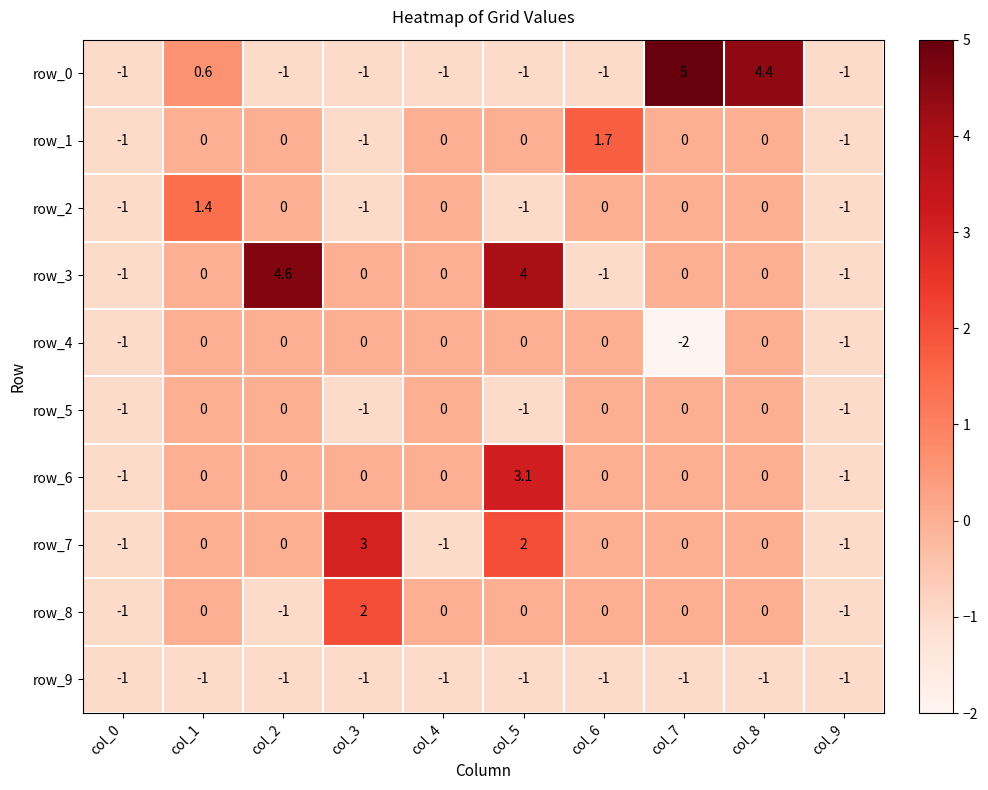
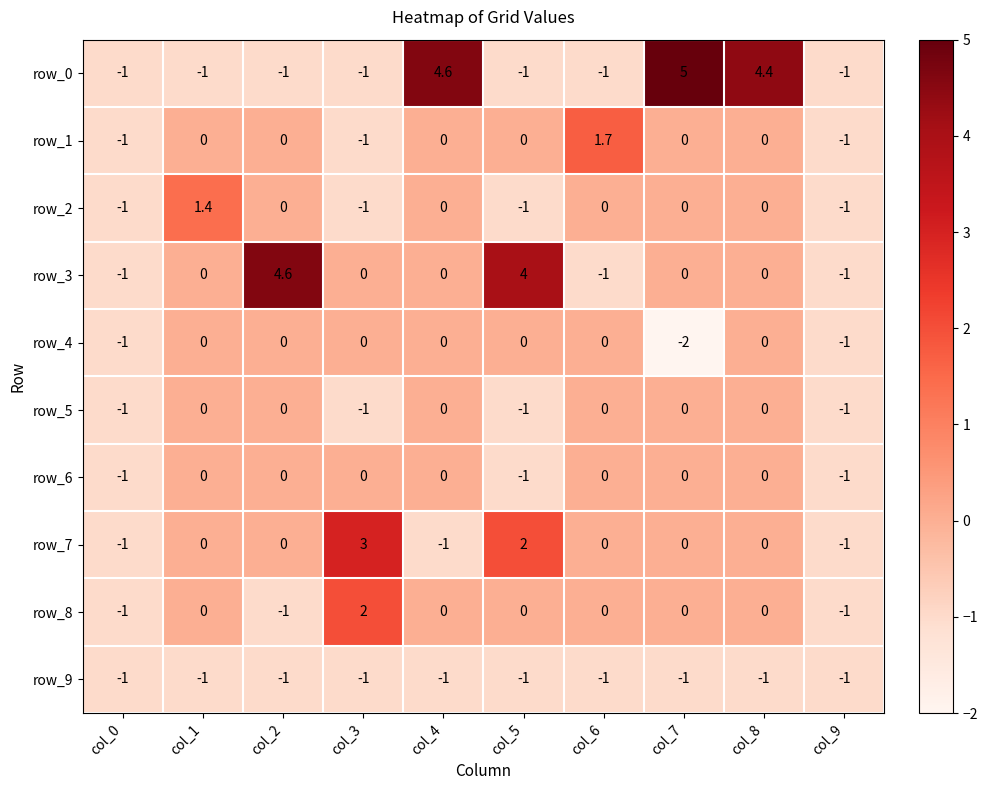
  {
    "row_0": {
      "col_0": -1,
-     "col_1": 0.6,
+     "col_1": -1,
      "col_2": -1,
      "col_3": -1,
-     "col_4": -1,
+     "col_4": 4.6,
      "col_5": -1,
      "col_6": -1,
      "col_7": 5,
      "col_8": 4.4,
      "col_9": -1
    },
    "row_1": {
      "col_0": -1,
      "col_1": 0,
      "col_2": 0,
      "col_3": -1,
      "col_4": 0,
      "col_5": 0,
      "col_6": 1.7,
      "col_7": 0,
      "col_8": 0,
      "col_9": -1
    },
    "row_2": {
      "col_0": -1,
      "col_1": 1.4,
      "col_2": 0,
      "col_3": -1,
      "col_4": 0,
      "col_5": -1,
      "col_6": 0,
      "col_7": 0,
      "col_8": 0,
      "col_9": -1
    },
    "row_3": {
      "col_0": -1,
      "col_1": 0,
      "col_2": 4.6,
      "col_3": 0,
      "col_4": 0,
      "col_5": 4,
      "col_6": -1,
      "col_7": 0,
      "col_8": 0,
      "col_9": -1
    },
    "row_4": {
      "col_0": -1,
      "col_1": 0,
      "col_2": 0,
      "col_3": 0,
      "col_4": 0,
      "col_5": 0,
      "col_6": 0,
      "col_7": -2,
      "col_8": 0,
      "col_9": -1
    },
    "row_5": {
      "col_0": -1,
      "col_1": 0,
      "col_2": 0,
      "col_3": -1,
      "col_4": 0,
      "col_5": -1,
      "col_6": 0,
      "col_7": 0,
      "col_8": 0,
      "col_9": -1
    },
    "row_6": {
      "col_0": -1,
      "col_1": 0,
      "col_2": 0,
      "col_3": 0,
      "col_4": 0,
-     "col_5": 3.1,
+     "col_5": -1,
      "col_6": 0,
      "col_7": 0,
      "col_8": 0,
      "col_9": -1
    },
    "row_7": {
      "col_0": -1,
      "col_1": 0,
      "col_2": 0,
      "col_3": 3,
      "col_4": -1,
      "col_5": 2,
      "col_6": 0,
      "col_7": 0,
      "col_8": 0,
      "col_9": -1
    },
    "row_8": {
      "col_0": -1,
      "col_1": 0,
      "col_2": -1,
      "col_3": 2,
      "col_4": 0,
      "col_5": 0,
      "col_6": 0,
      "col_7": 0,
      "col_8": 0,
      "col_9": -1
    },
    "row_9": {
      "col_0": -1,
      "col_1": -1,
      "col_2": -1,
      "col_3": -1,
      "col_4": -1,
      "col_5": -1,
      "col_6": -1,
      "col_7": -1,
      "col_8": -1,
      "col_9": -1
    }
  }
